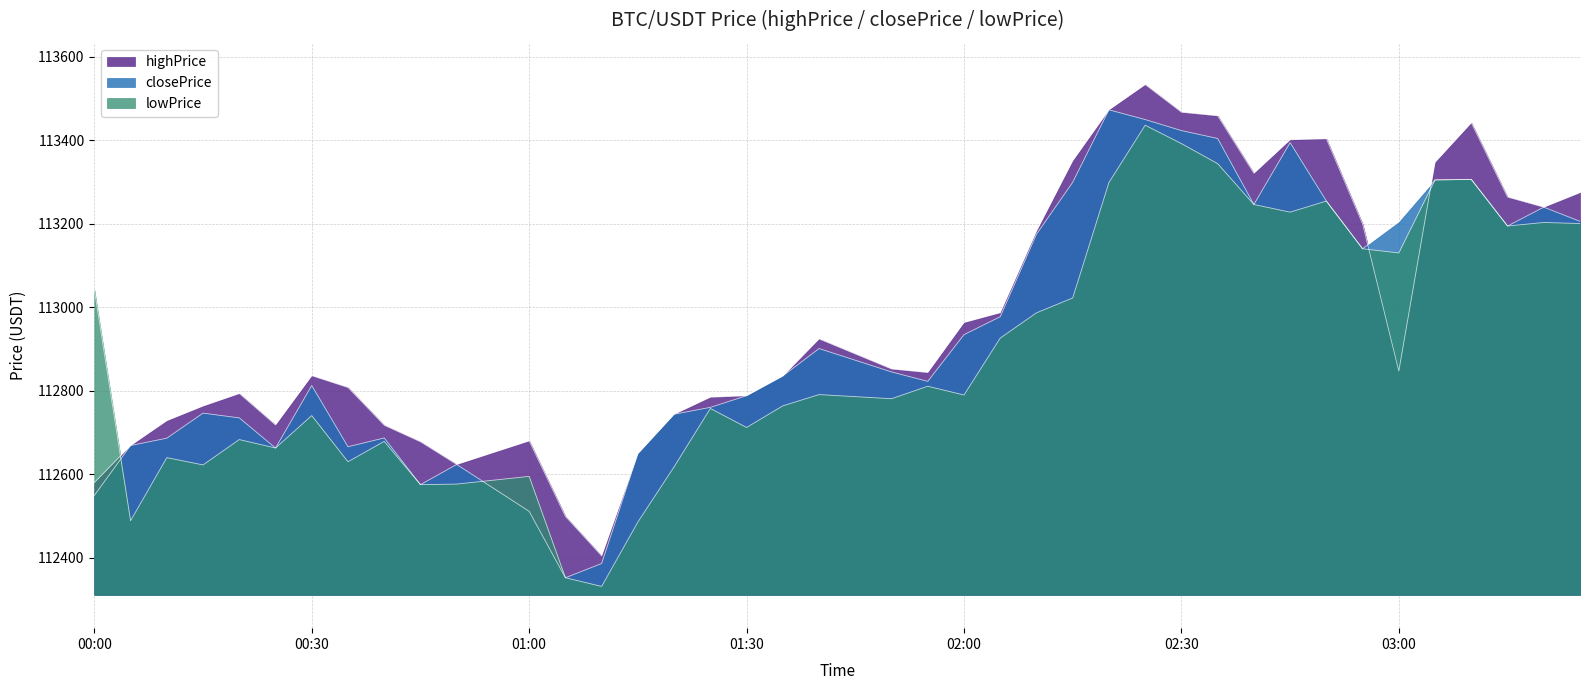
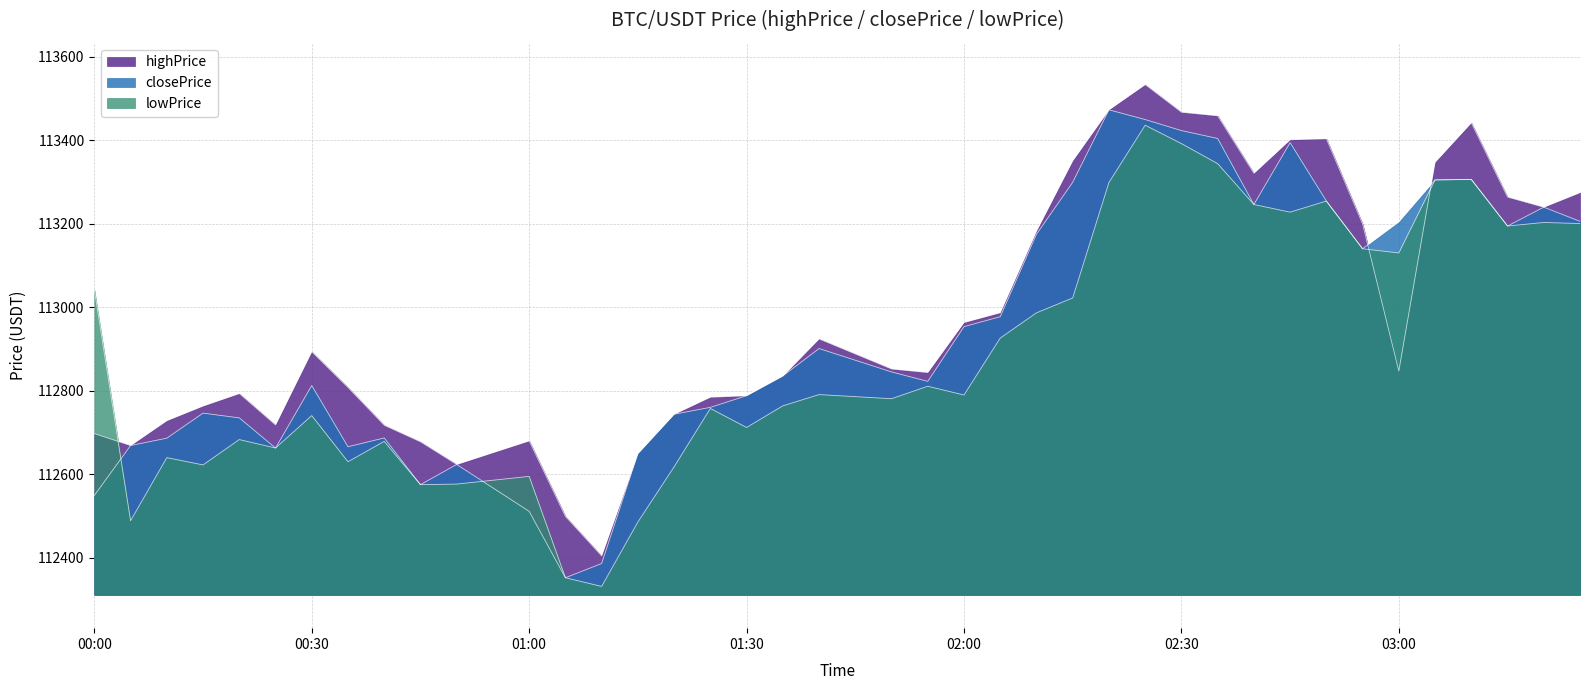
  {
    "highPrice": {
-     "00:00": 112580,
-     "00:30": 112840,
+     "00:00": 112700,
+     "00:30": 112890,
      "01:00": 112680,
      "02:00": 112960,
      "02:30": 113470,
      "03:00": 112850
    },
    "closePrice": {
      "00:00": 112550,
      "00:30": 112810,
      "01:00": 112510,
-     "02:00": 112930,
+     "02:00": 112950,
      "02:30": 113420,
      "03:00": 113200
    },
    "lowPrice": {
      "00:00": 113040,
      "00:30": 112740,
      "01:00": 112590,
      "01:30": 112710,
      "02:00": 112790,
      "02:30": 113390,
      "03:00": 113130
    }
  }
